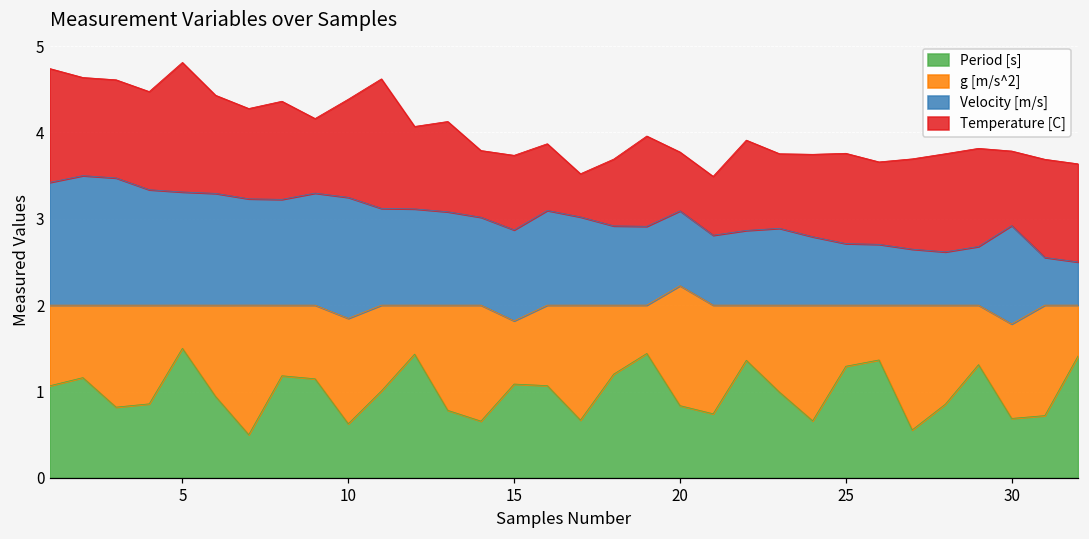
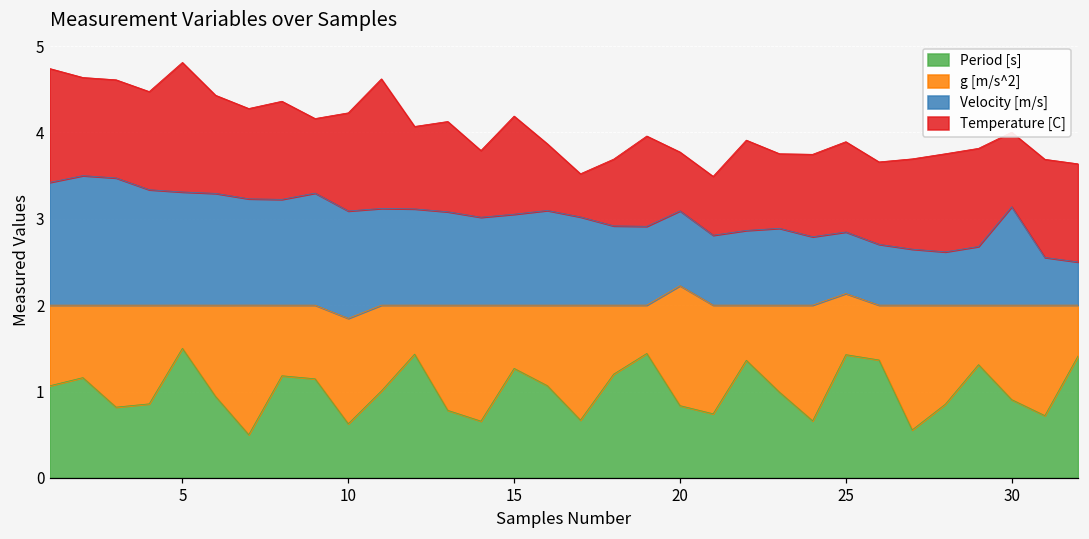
  {
    "Period [s]": {
      "5": 1.5,
      "10": 0.6,
-     "15": 1.1,
+     "15": 1.3,
      "20": 0.8,
-     "25": 1.3,
-     "30": 0.7
+     "25": 1.4,
+     "30": 0.9
    },
    "g [m/s^2]": {
      "5": 0.5,
      "10": 1.2,
      "15": 0.7,
      "20": 1.4,
      "25": 0.7,
      "30": 1.1
    },
    "Velocity [m/s]": {
      "5": 1.3,
-     "10": 1.4,
+     "10": 1.2,
      "15": 1.1,
      "20": 0.9,
      "25": 0.7,
      "30": 1.1
    },
    "Temperature [C]": {
      "5": 1.5,
      "10": 1.1,
-     "15": 0.9,
+     "15": 1.1,
      "20": 0.7,
      "25": 1.0
    }
  }
